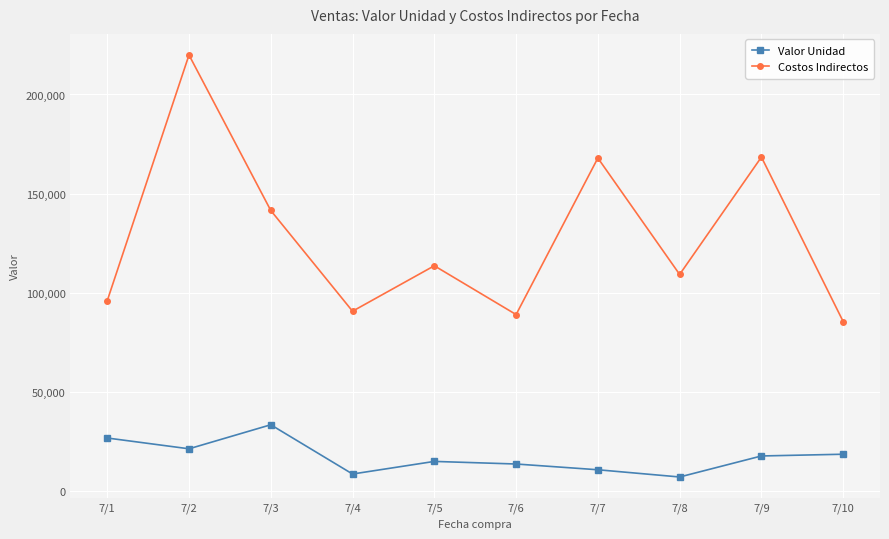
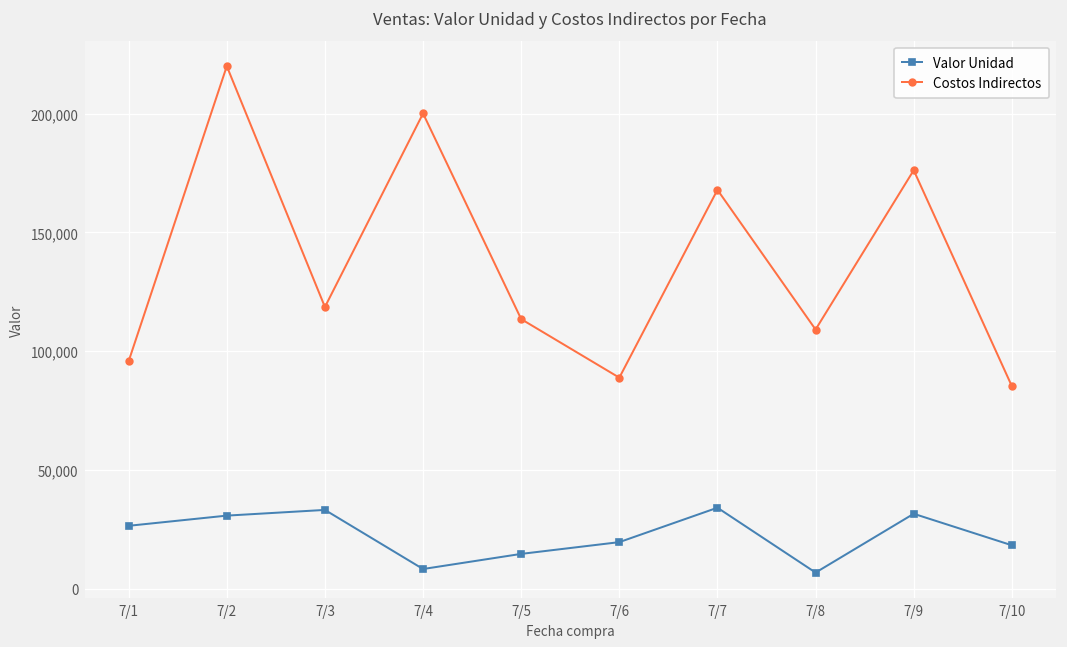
  {
    "Valor Unidad": {
      "7/1": "27,000",
-     "7/2": "21,000",
+     "7/2": "31,000",
      "7/3": "33,000",
      "7/4": "8,000",
      "7/5": "15,000",
-     "7/6": "13,000",
-     "7/7": "11,000",
+     "7/6": "20,000",
+     "7/7": "34,000",
      "7/8": "7,000",
-     "7/9": "18,000",
+     "7/9": "32,000",
      "7/10": "18,000"
    },
    "Costos Indirectos": {
      "7/1": "96,000",
      "7/2": "220,000",
-     "7/3": "141,000",
-     "7/4": "91,000",
+     "7/3": "119,000",
+     "7/4": "200,000",
      "7/5": "114,000",
      "7/6": "89,000",
      "7/7": "168,000",
      "7/8": "109,000",
-     "7/9": "168,000",
+     "7/9": "176,000",
      "7/10": "85,000"
    }
  }
